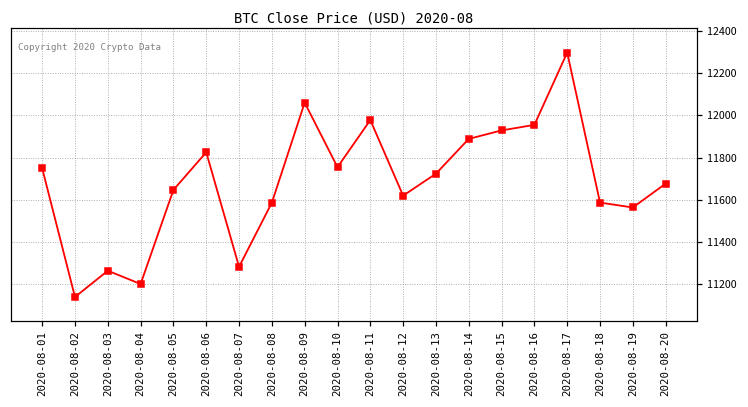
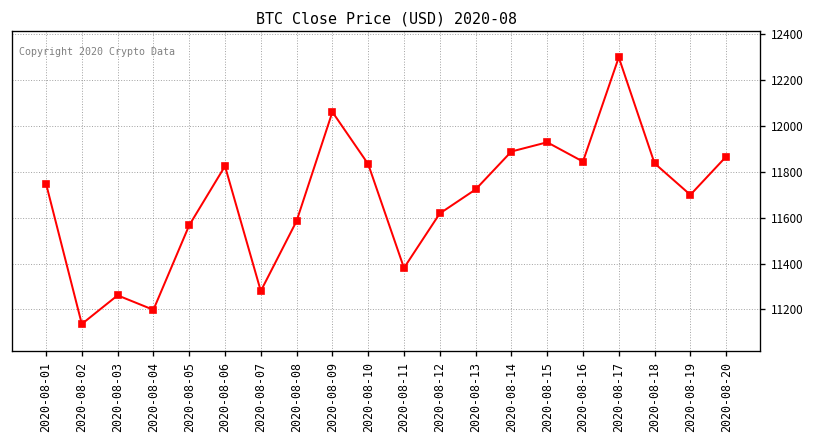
  {
    "2020-08-01": 11750,
    "2020-08-02": 11140,
    "2020-08-03": 11260,
    "2020-08-04": 11200,
-   "2020-08-05": 11650,
+   "2020-08-05": 11570,
    "2020-08-06": 11830,
    "2020-08-07": 11280,
    "2020-08-08": 11590,
    "2020-08-09": 12060,
-   "2020-08-10": 11750,
-   "2020-08-11": 11980,
+   "2020-08-10": 11830,
+   "2020-08-11": 11380,
    "2020-08-12": 11620,
    "2020-08-13": 11720,
    "2020-08-14": 11890,
    "2020-08-15": 11930,
-   "2020-08-16": 11960,
+   "2020-08-16": 11840,
    "2020-08-17": 12300,
-   "2020-08-18": 11590,
-   "2020-08-19": 11560,
-   "2020-08-20": 11680
+   "2020-08-18": 11840,
+   "2020-08-19": 11700,
+   "2020-08-20": 11870
  }
